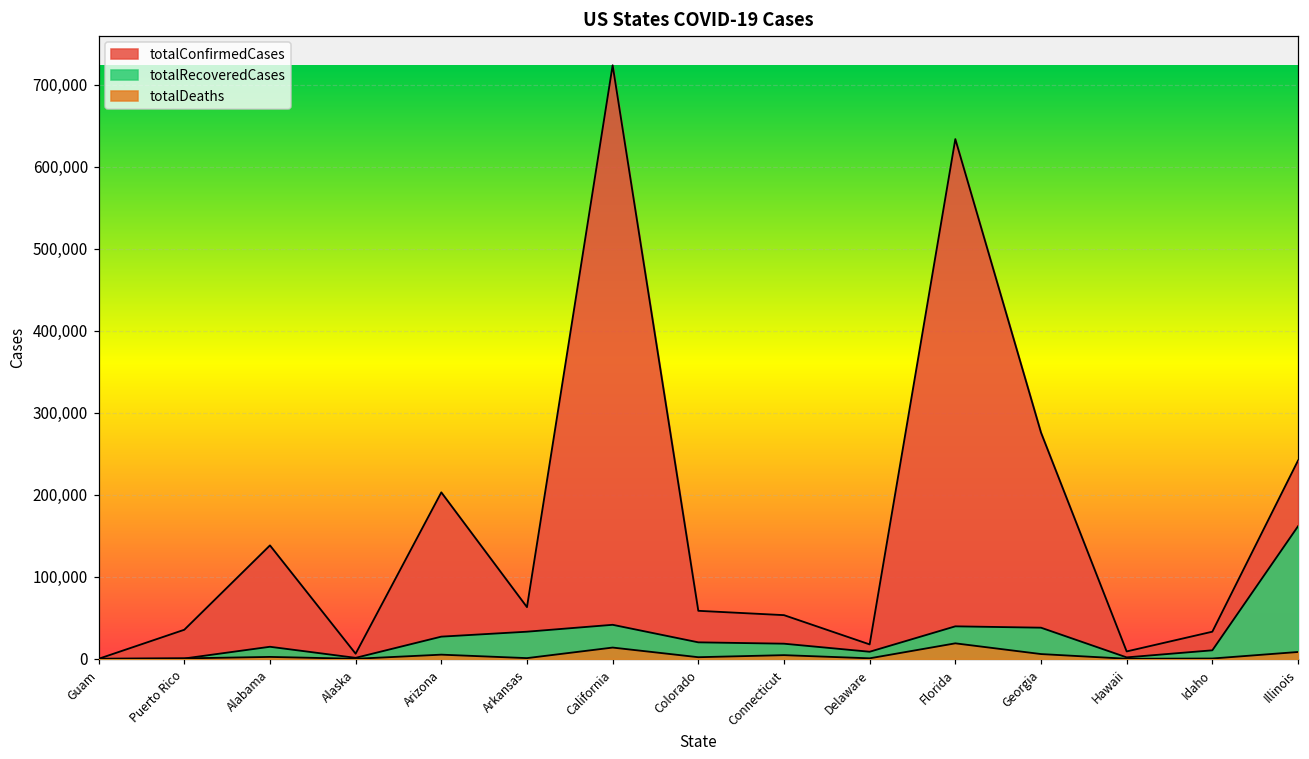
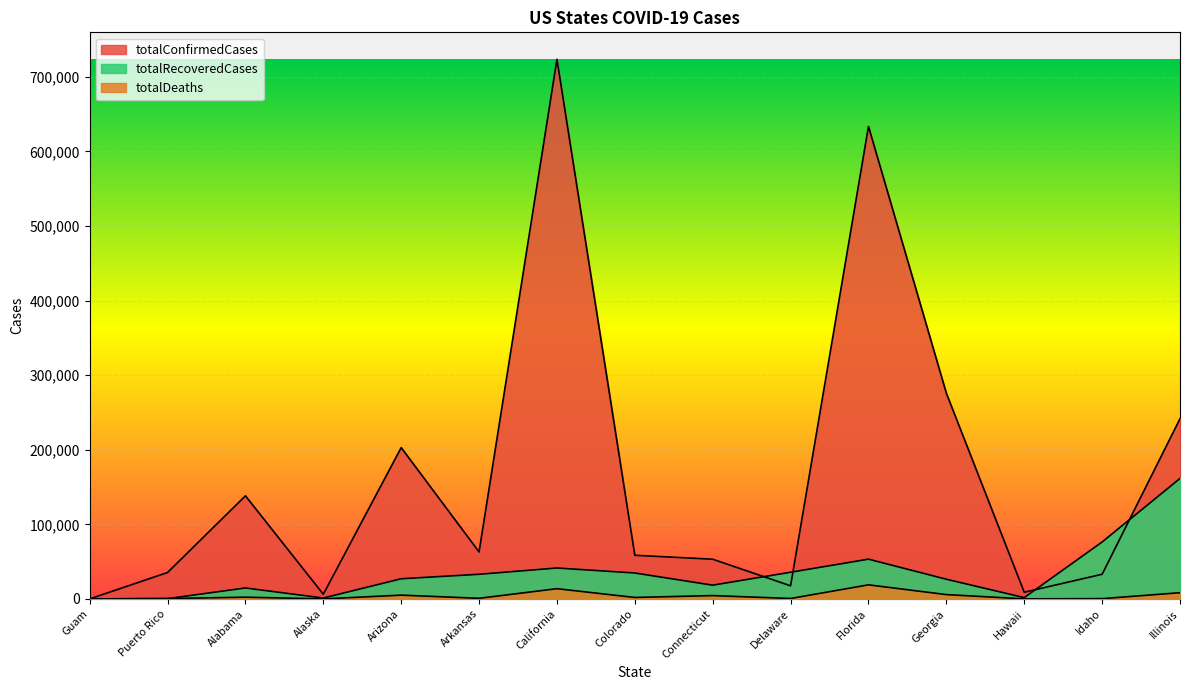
  {
    "totalRecoveredCases": {
      "Alabama": "10,000",
      "Arizona": "30,000",
      "Arkansas": "30,000",
      "California": "40,000",
-     "Colorado": "20,000",
+     "Colorado": "30,000",
      "Connecticut": "20,000",
-     "Delaware": "10,000",
-     "Florida": "40,000",
-     "Georgia": "40,000",
-     "Idaho": "10,000",
+     "Delaware": "40,000",
+     "Florida": "50,000",
+     "Georgia": "30,000",
+     "Idaho": "80,000",
      "Illinois": "160,000"
    }
  }
